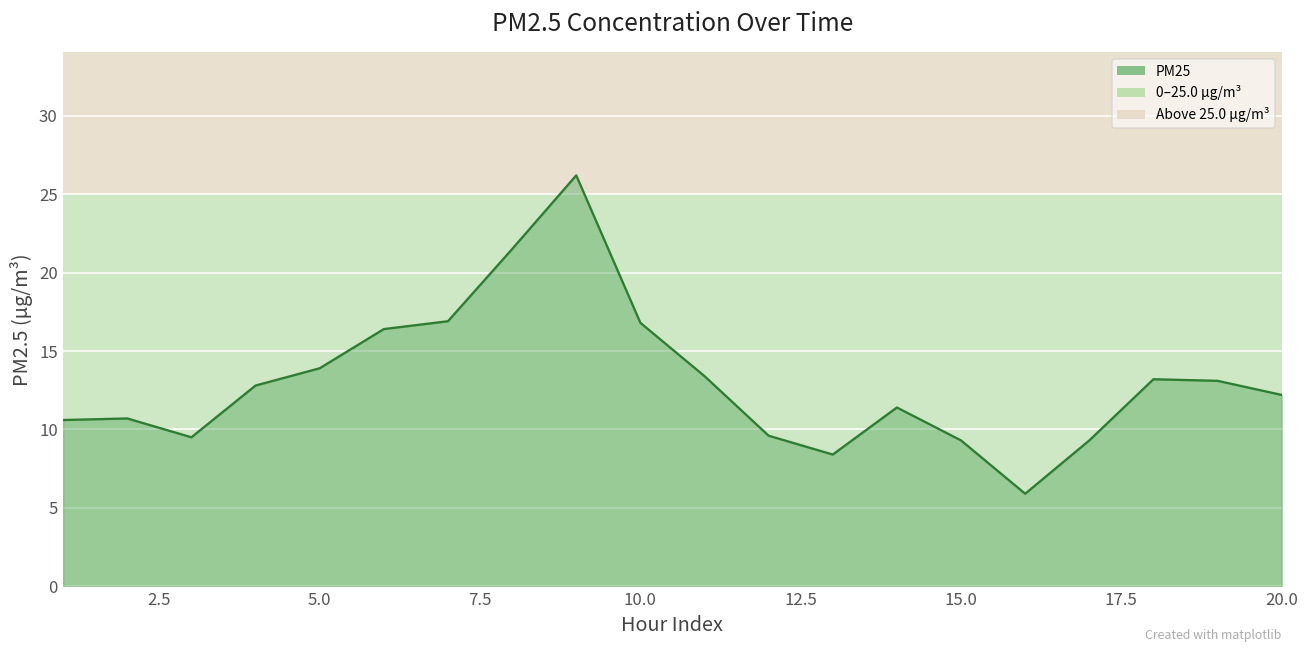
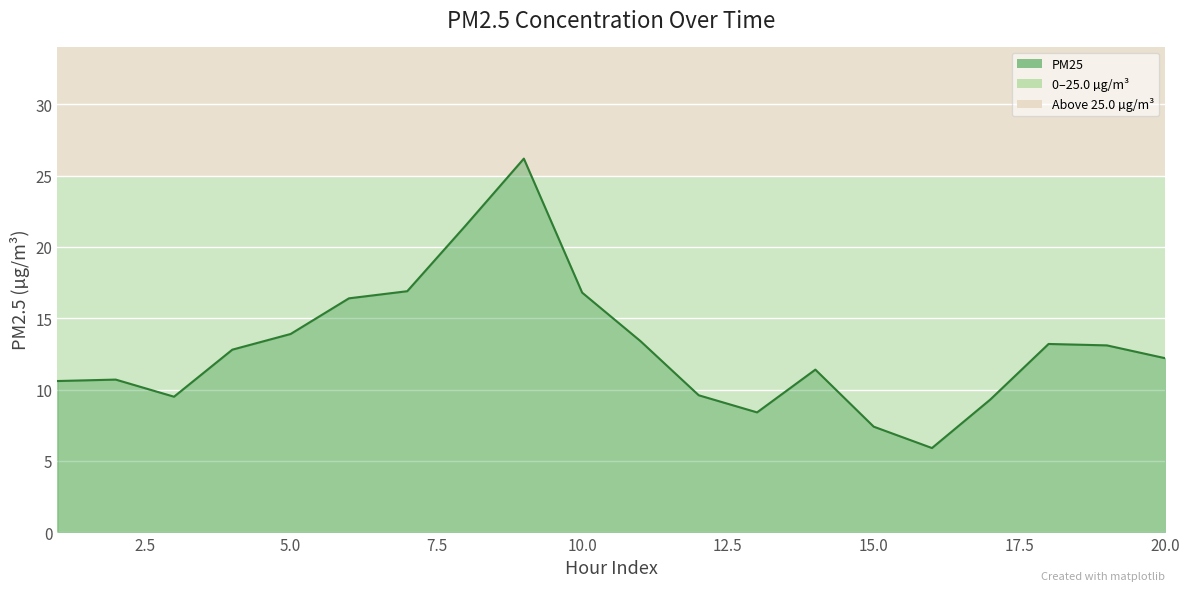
  {
    "5.0": 13.9,
    "10.0": 16.8,
-   "15.0": 9.3,
+   "15.0": 7.4,
    "20.0": 12.2
  }
